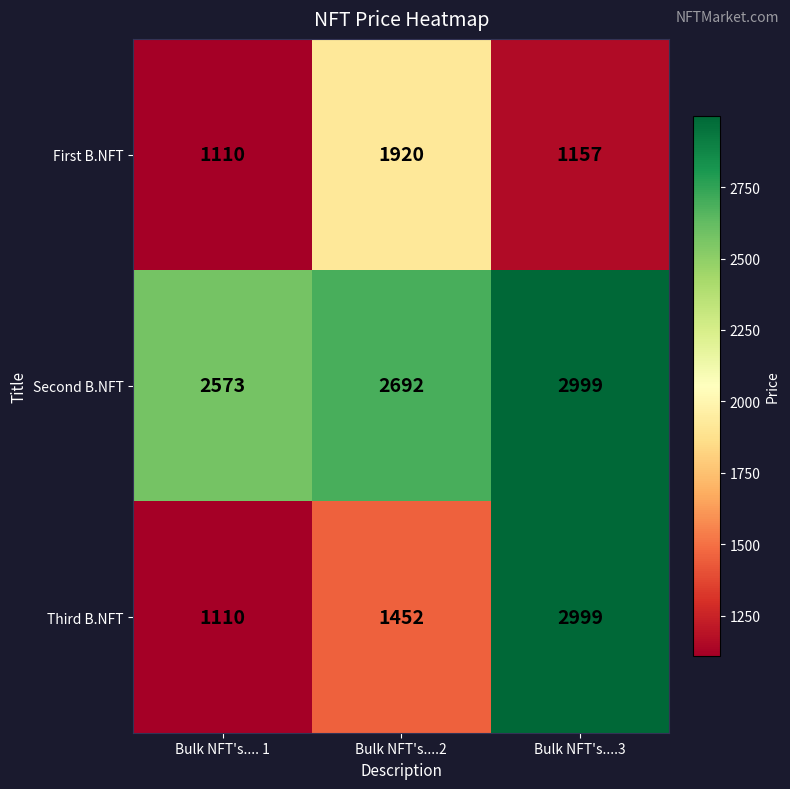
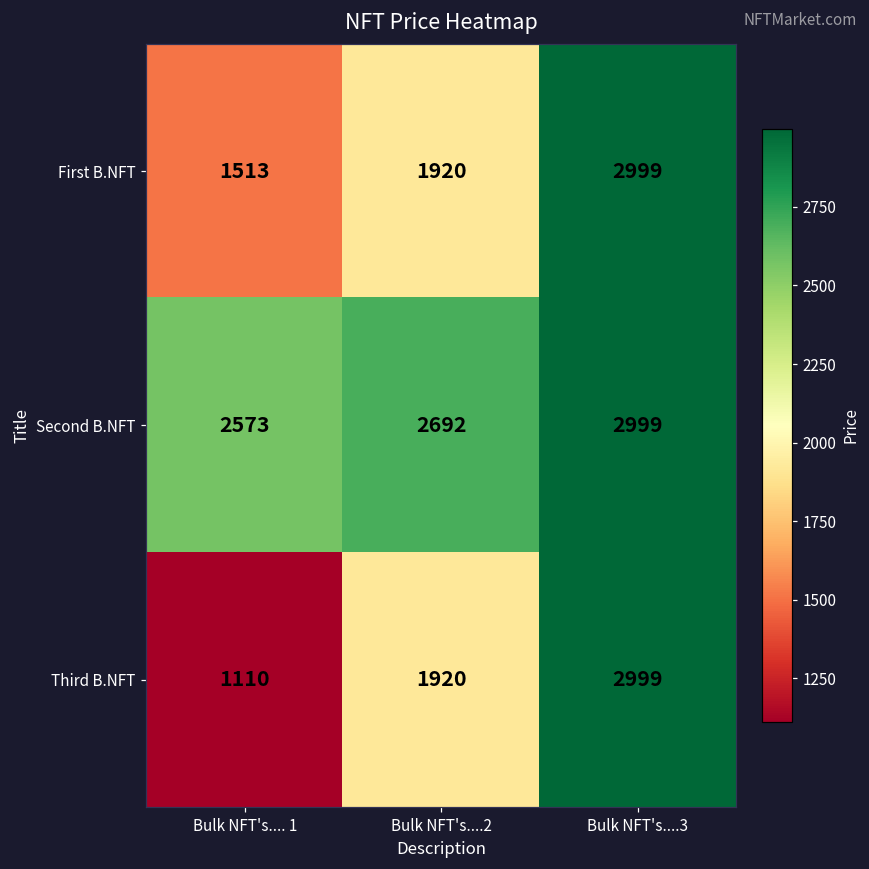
  {
    "First B.NFT": {
-     "Bulk NFT's.... 1": 1110,
+     "Bulk NFT's.... 1": 1513,
      "Bulk NFT's....2": 1920,
-     "Bulk NFT's....3": 1157
+     "Bulk NFT's....3": 2999
    },
    "Second B.NFT": {
      "Bulk NFT's.... 1": 2573,
      "Bulk NFT's....2": 2692,
      "Bulk NFT's....3": 2999
    },
    "Third B.NFT": {
      "Bulk NFT's.... 1": 1110,
-     "Bulk NFT's....2": 1452,
+     "Bulk NFT's....2": 1920,
      "Bulk NFT's....3": 2999
    }
  }
